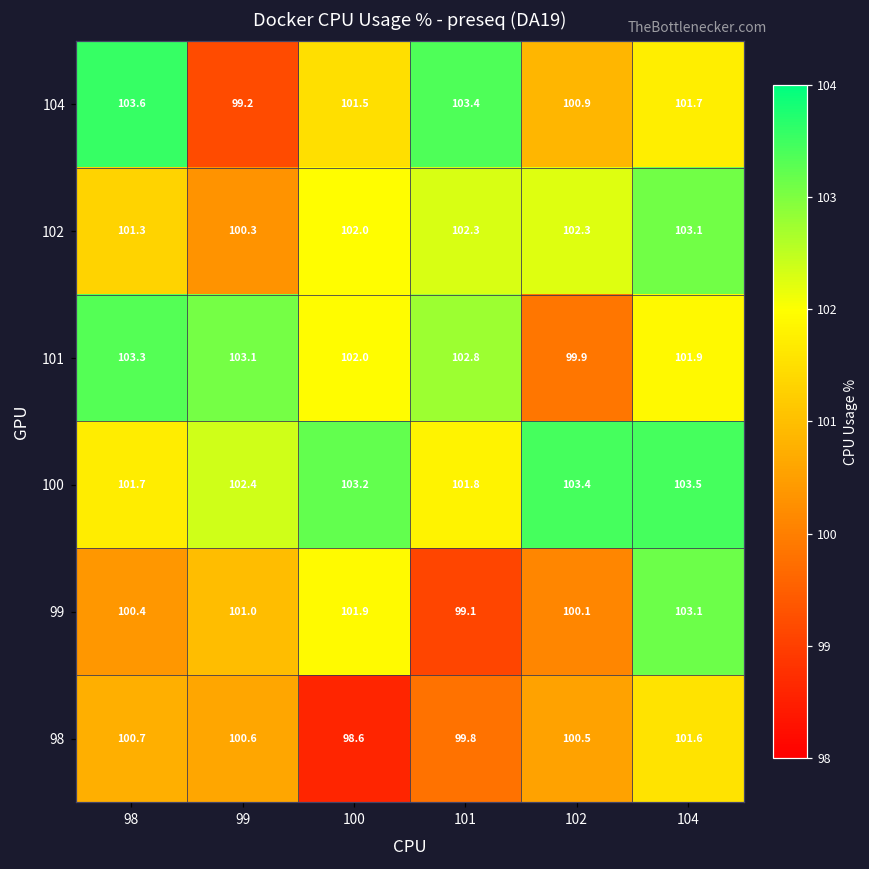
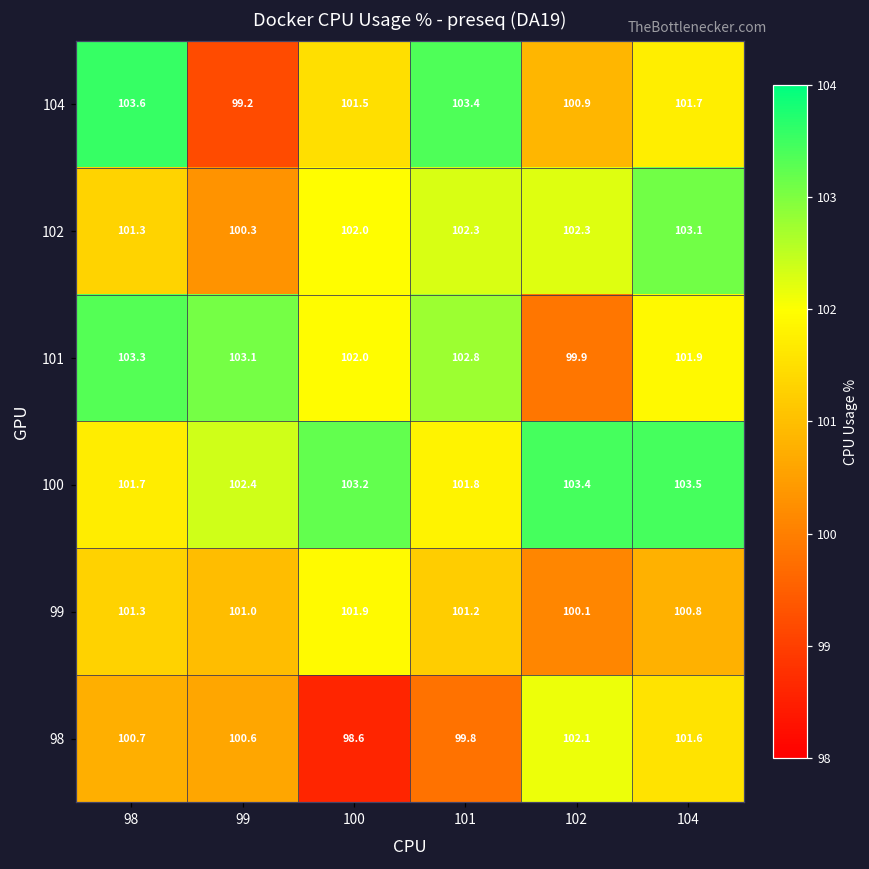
  {
    "104": {
      "98": 103.6,
      "99": 99.2,
      "100": 101.5,
      "101": 103.4,
      "102": 100.9,
      "104": 101.7
    },
    "102": {
      "98": 101.3,
      "99": 100.3,
      "100": 102.0,
      "101": 102.3,
      "102": 102.3,
      "104": 103.1
    },
    "101": {
      "98": 103.3,
      "99": 103.1,
      "100": 102.0,
      "101": 102.8,
      "102": 99.9,
      "104": 101.9
    },
    "100": {
      "98": 101.7,
      "99": 102.4,
      "100": 103.2,
      "101": 101.8,
      "102": 103.4,
      "104": 103.5
    },
    "99": {
-     "98": 100.4,
+     "98": 101.3,
      "99": 101.0,
      "100": 101.9,
-     "101": 99.1,
+     "101": 101.2,
      "102": 100.1,
-     "104": 103.1
+     "104": 100.8
    },
    "98": {
      "98": 100.7,
      "99": 100.6,
      "100": 98.6,
      "101": 99.8,
-     "102": 100.5,
+     "102": 102.1,
      "104": 101.6
    }
  }
